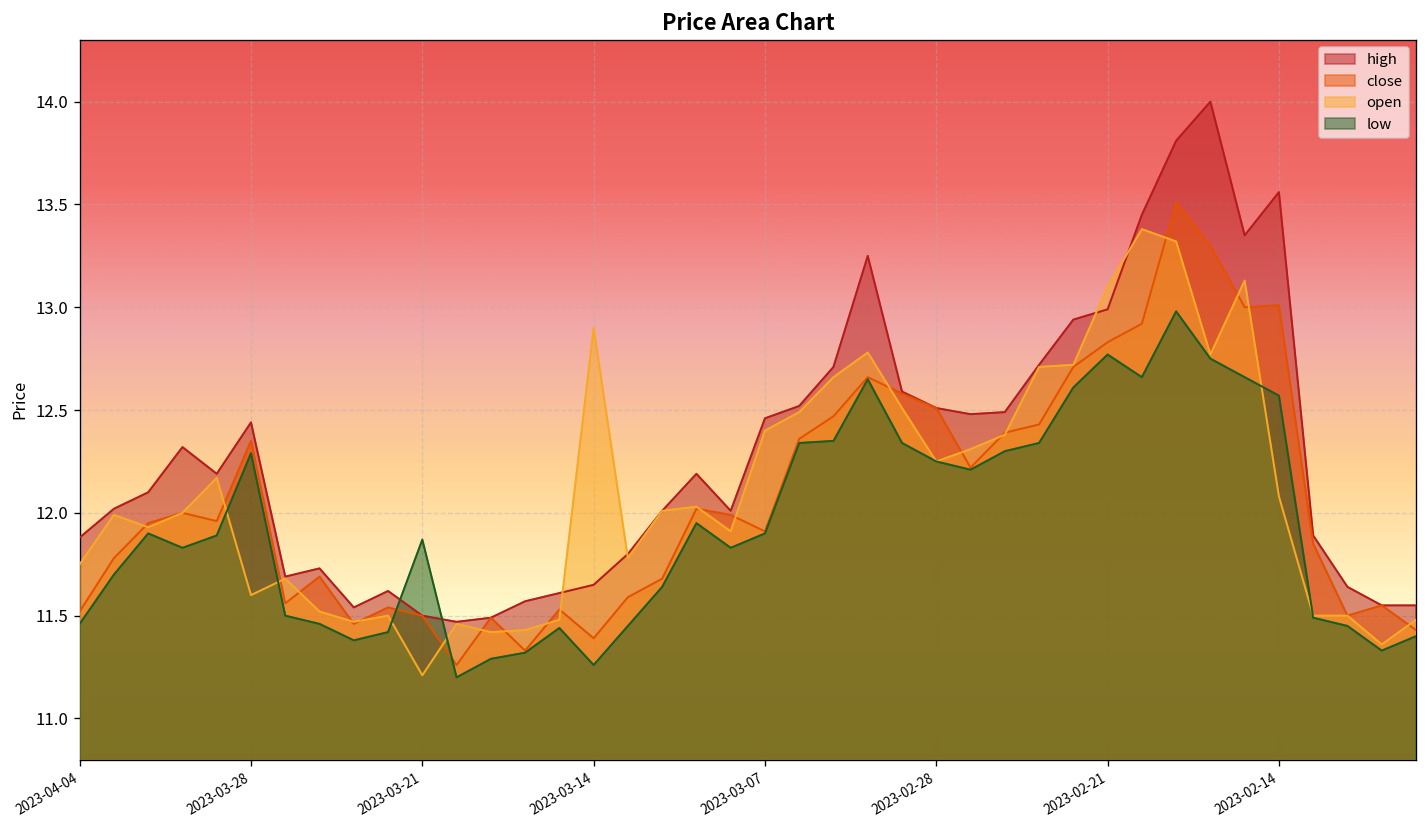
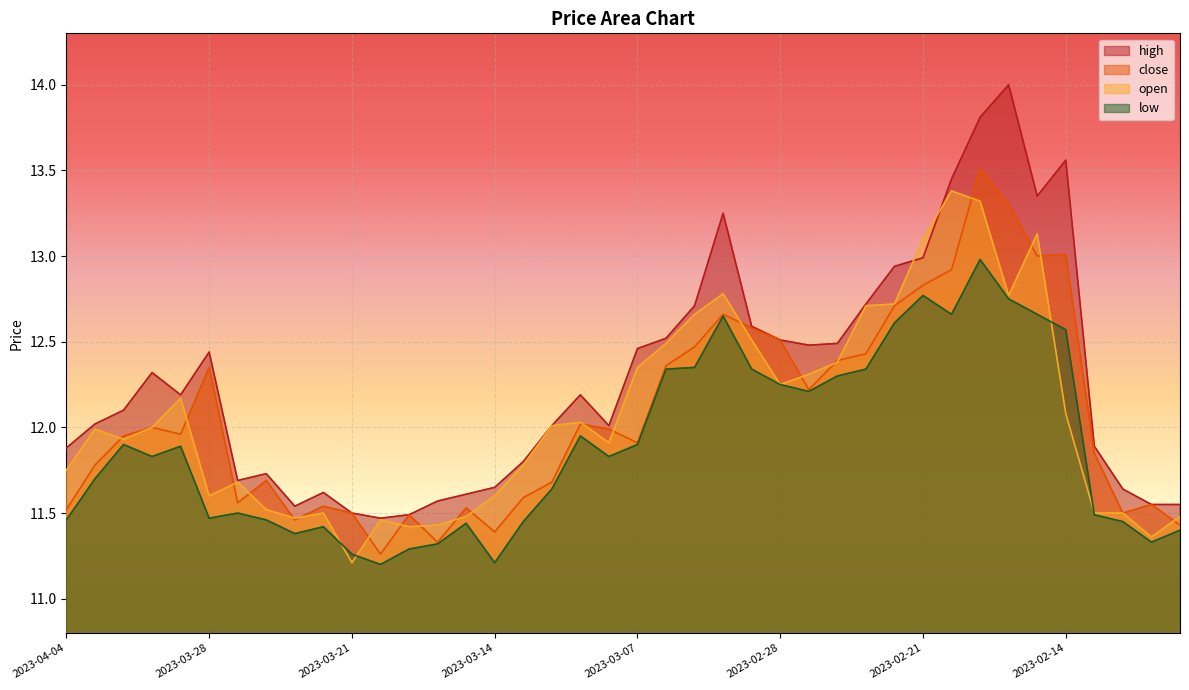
  {
    "open": {
      "2023-04-04": 11.75,
      "2023-03-28": 11.60,
      "2023-03-21": 11.21,
-     "2023-03-14": 12.9,
-     "2023-03-07": 12.40,
+     "2023-03-14": 11.6,
+     "2023-03-07": 12.35,
      "2023-02-21": 13.10,
      "2023-02-14": 12.08
    },
    "low": {
      "2023-04-04": 11.46,
-     "2023-03-28": 12.29,
-     "2023-03-21": 11.87,
-     "2023-03-14": 11.26,
+     "2023-03-28": 11.47,
+     "2023-03-21": 11.26,
+     "2023-03-14": 11.21,
      "2023-02-21": 12.77,
      "2023-02-14": 12.57
    }
  }
